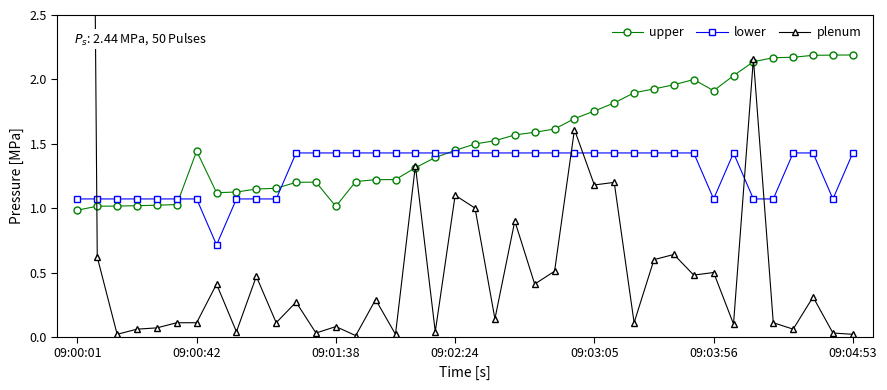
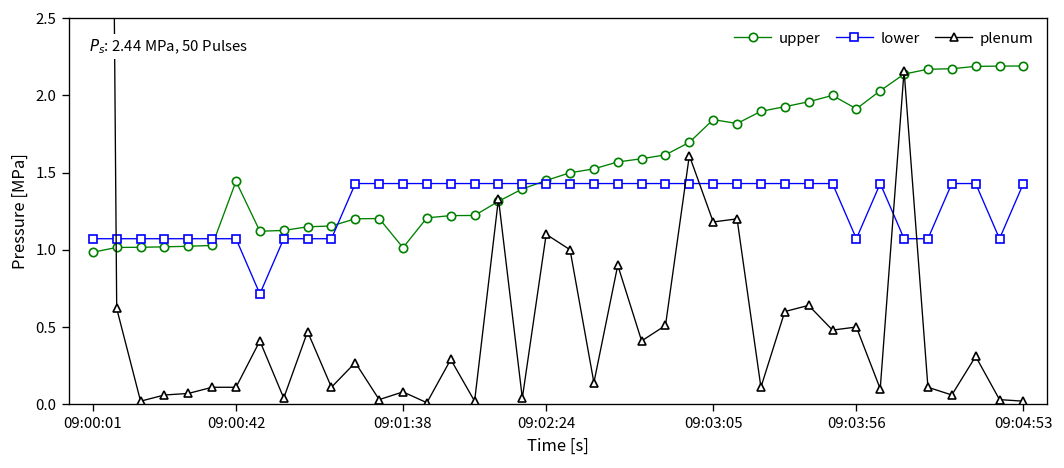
  {
    "upper": {
      "09:00:01": 0.98,
      "09:00:42": 1.44,
      "09:01:38": 1.01,
      "09:02:24": 1.45,
-     "09:03:05": 1.75,
+     "09:03:05": 1.84,
      "09:03:56": 1.91,
      "09:04:53": 2.19
    },
    "lower": {
      "09:00:01": 1.07,
      "09:00:42": 1.07,
      "09:01:38": 1.43,
      "09:02:24": 1.43,
      "09:03:05": 1.43,
      "09:03:56": 1.07,
      "09:04:53": 1.43
    },
    "plenum": {
      "09:00:42": 0.11,
      "09:01:38": 0.08,
      "09:02:24": 1.10,
      "09:03:05": 1.18,
      "09:03:56": 0.50,
      "09:04:53": 0.02
    }
  }
